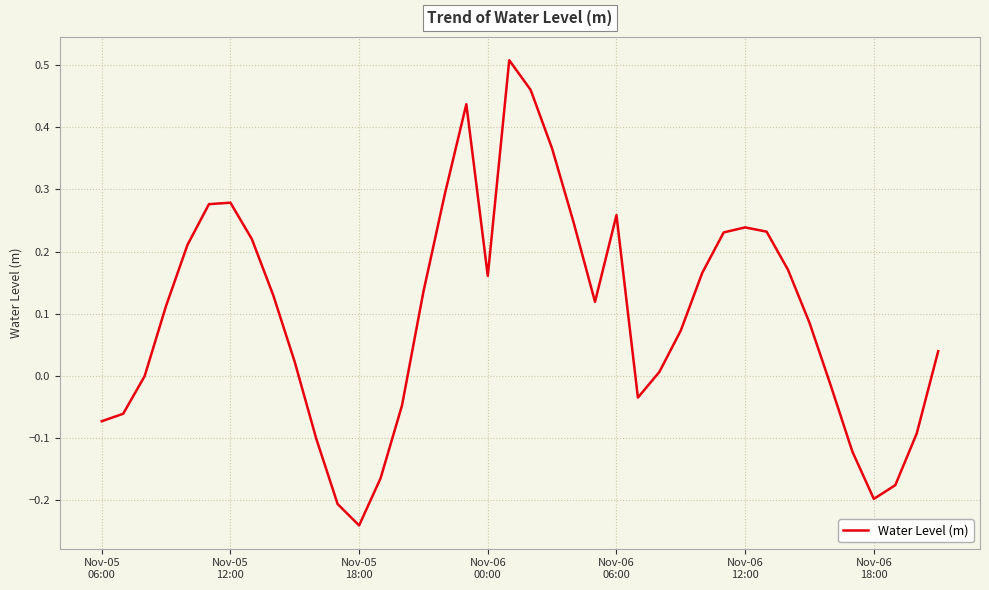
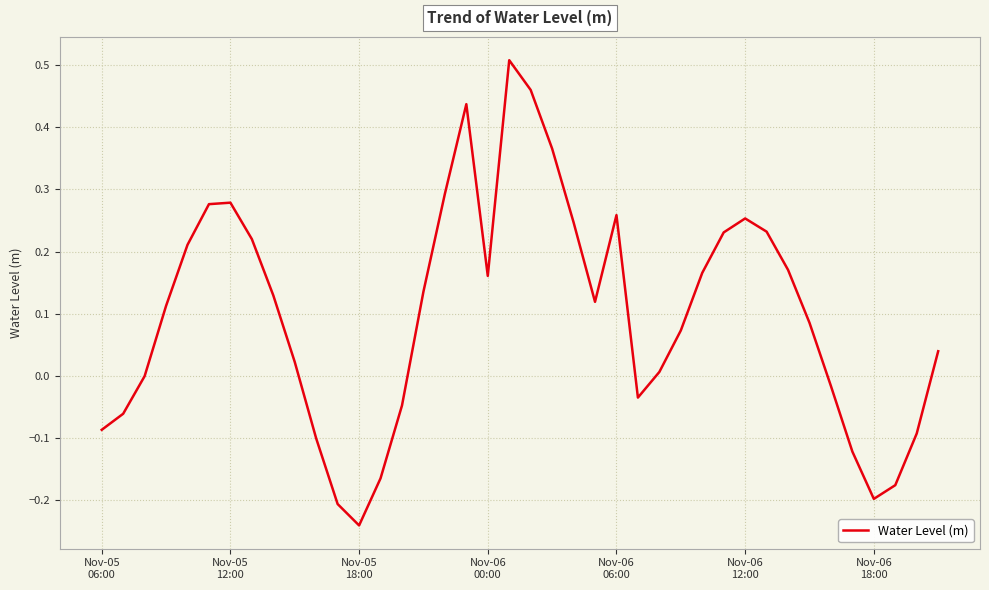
  {
-   "Nov-05 06:00": -0.07,
+   "Nov-05 06:00": -0.09,
    "Nov-05 12:00": 0.28,
    "Nov-05 18:00": -0.24,
    "Nov-06 00:00": 0.16,
    "Nov-06 06:00": 0.26,
-   "Nov-06 12:00": 0.24,
+   "Nov-06 12:00": 0.25,
    "Nov-06 18:00": -0.20
  }
